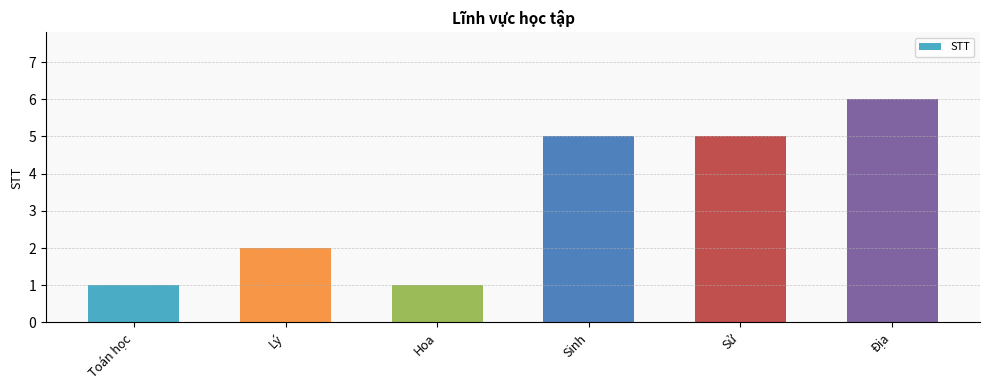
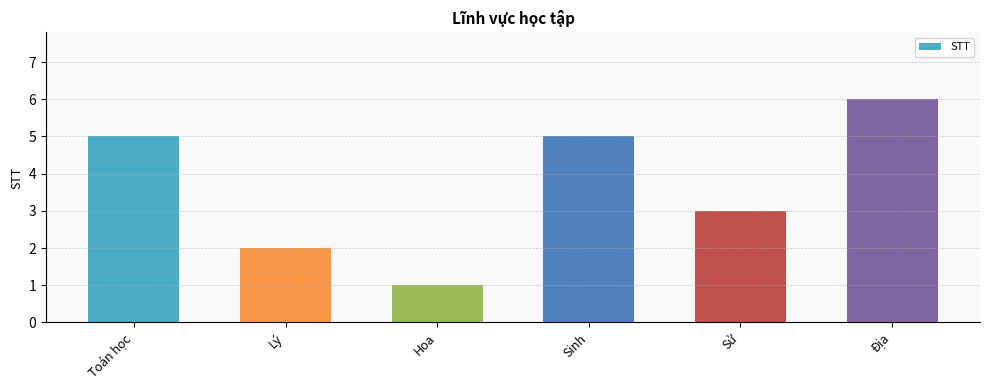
  {
-   "Toán học": 1,
+   "Toán học": 5,
    "Lý": 2,
    "Hoa": 1,
    "Sinh": 5,
-   "Sử": 5,
+   "Sử": 3,
    "Địa": 6
  }
